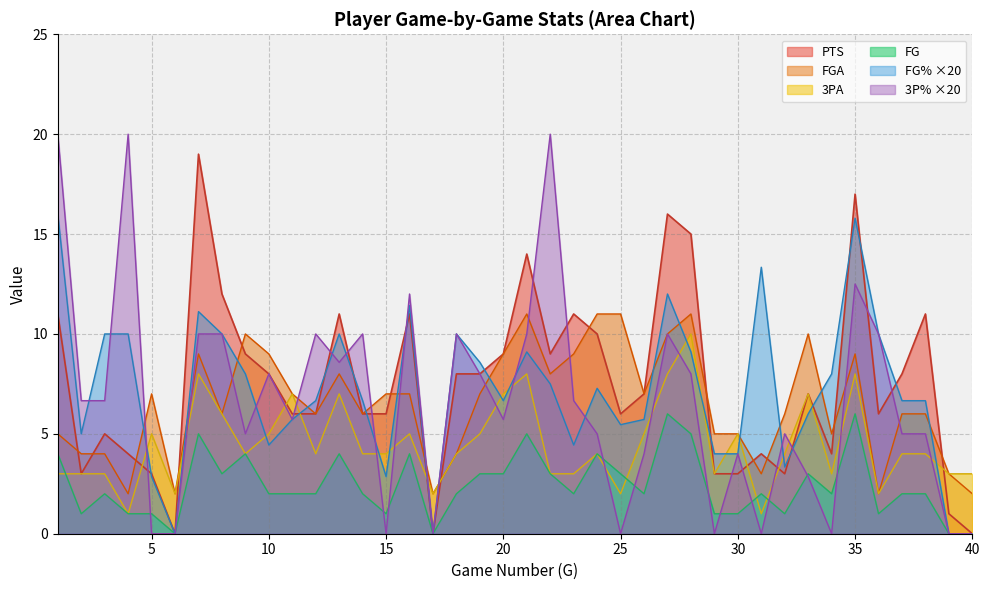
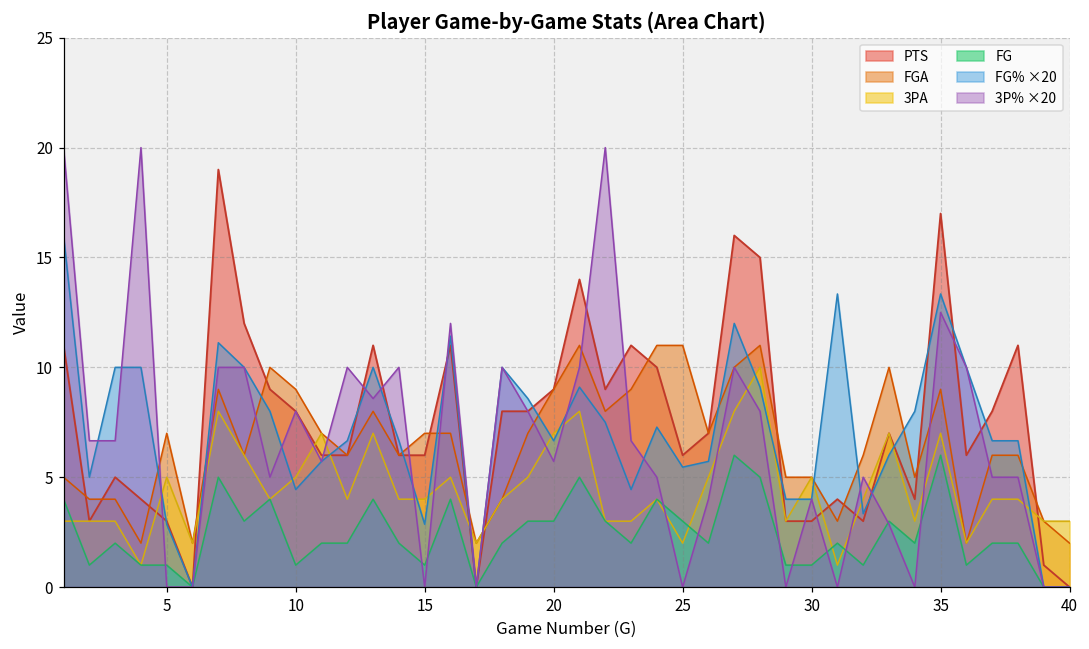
  {
    "3PA": {
      "5": 5,
      "10": 5,
      "15": 4,
      "20": 7,
      "25": 2,
-     "35": 8,
+     "35": 7,
      "40": 3
    },
    "FG": {
      "5": 1,
-     "10": 2,
+     "10": 1,
      "15": 1,
      "20": 3,
      "25": 3,
      "30": 1,
      "35": 6
    },
    "FG% ×20": {
      "5": 2.9,
      "10": 4.4,
      "15": 2.9,
      "20": 6.7,
      "25": 5.5,
-     "35": 15.8
+     "35": 13.3
    },
    "3P% ×20": {
      "5": 0.0,
      "15": 0.0,
      "20": 5.7,
      "25": 0.0,
      "35": 12.5
    }
  }
